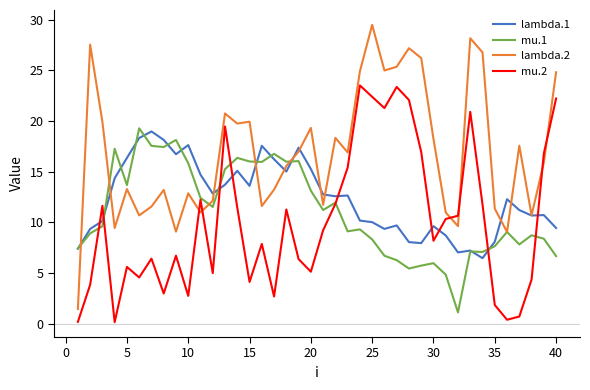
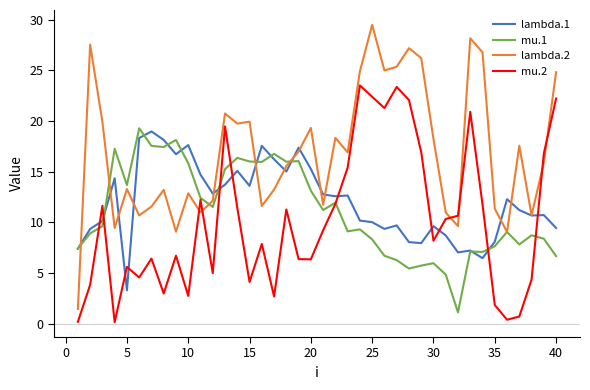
  {
    "lambda.1": {
-     "5": 16.4,
+     "5": 3.3,
      "10": 17.6,
      "15": 13.6,
      "20": 15.3,
      "25": 10.0,
      "30": 9.6,
      "35": 8.1,
      "40": 9.5
    },
    "mu.1": {
      "5": 13.7,
      "10": 15.8,
      "15": 16.0,
      "20": 13.1,
      "25": 8.3,
      "30": 6.0,
      "35": 7.7,
      "40": 6.7
    },
    "lambda.2": {
      "5": 13.3,
      "10": 12.9,
      "15": 19.9,
      "20": 19.3,
      "25": 29.5,
      "30": 18.2,
      "35": 11.4,
      "40": 24.8
    },
    "mu.2": {
      "5": 5.6,
      "10": 2.8,
      "15": 4.1,
-     "20": 5.1,
+     "20": 6.4,
      "25": 22.4,
      "30": 8.2,
      "35": 1.9,
      "40": 22.2
    }
  }
